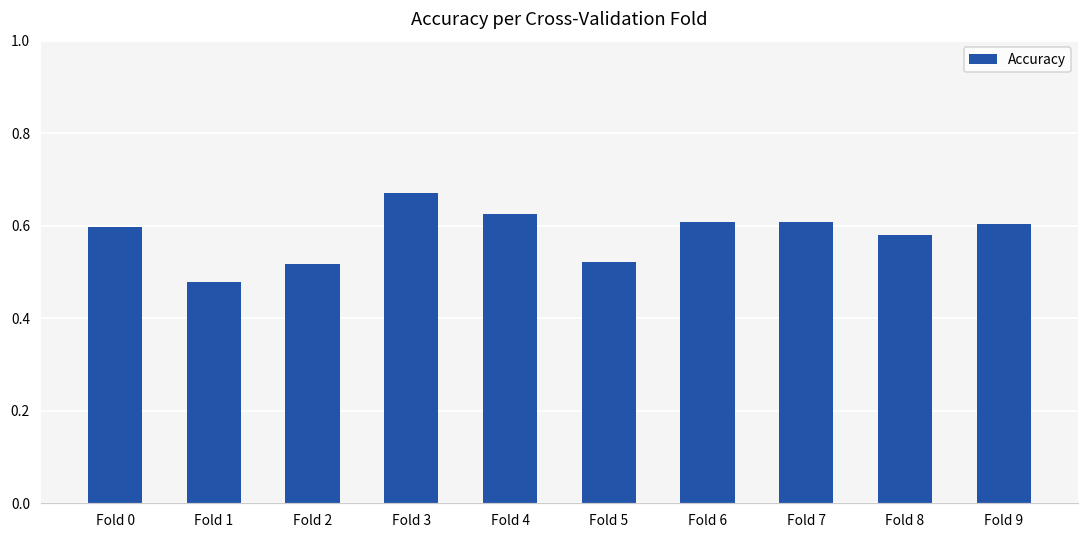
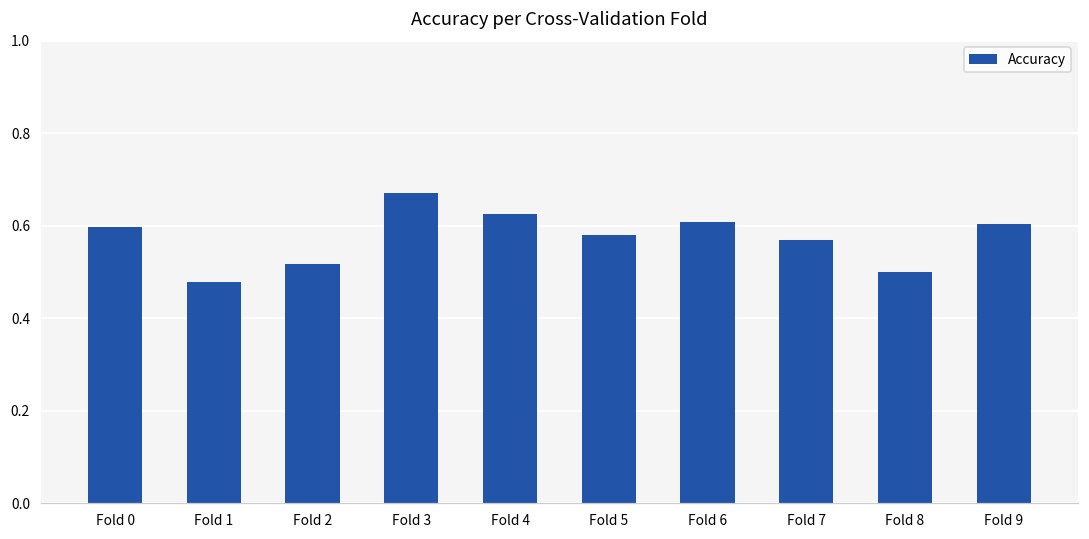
  {
    "Fold 0": 0.60,
    "Fold 1": 0.48,
    "Fold 2": 0.52,
    "Fold 3": 0.67,
    "Fold 4": 0.63,
-   "Fold 5": 0.52,
+   "Fold 5": 0.58,
    "Fold 6": 0.61,
-   "Fold 7": 0.61,
-   "Fold 8": 0.58,
+   "Fold 7": 0.57,
+   "Fold 8": 0.50,
    "Fold 9": 0.60
  }
